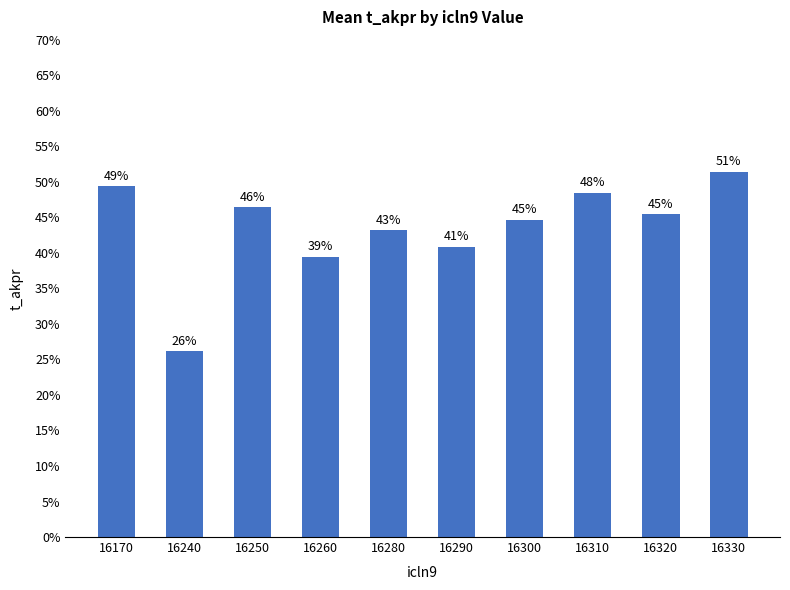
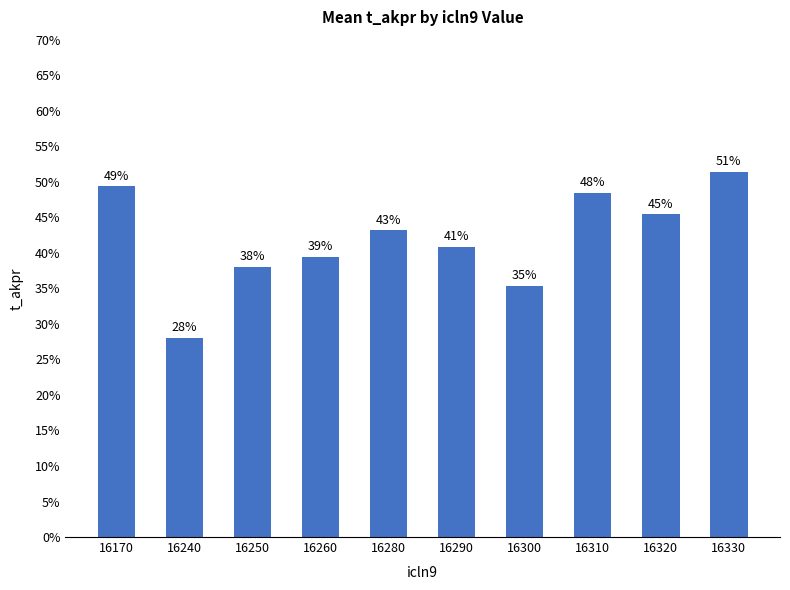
  {
    "16170": "49%",
-   "16240": "26%",
-   "16250": "46%",
+   "16240": "28%",
+   "16250": "38%",
    "16260": "39%",
    "16280": "43%",
    "16290": "41%",
-   "16300": "45%",
+   "16300": "35%",
    "16310": "48%",
    "16320": "45%",
    "16330": "51%"
  }
